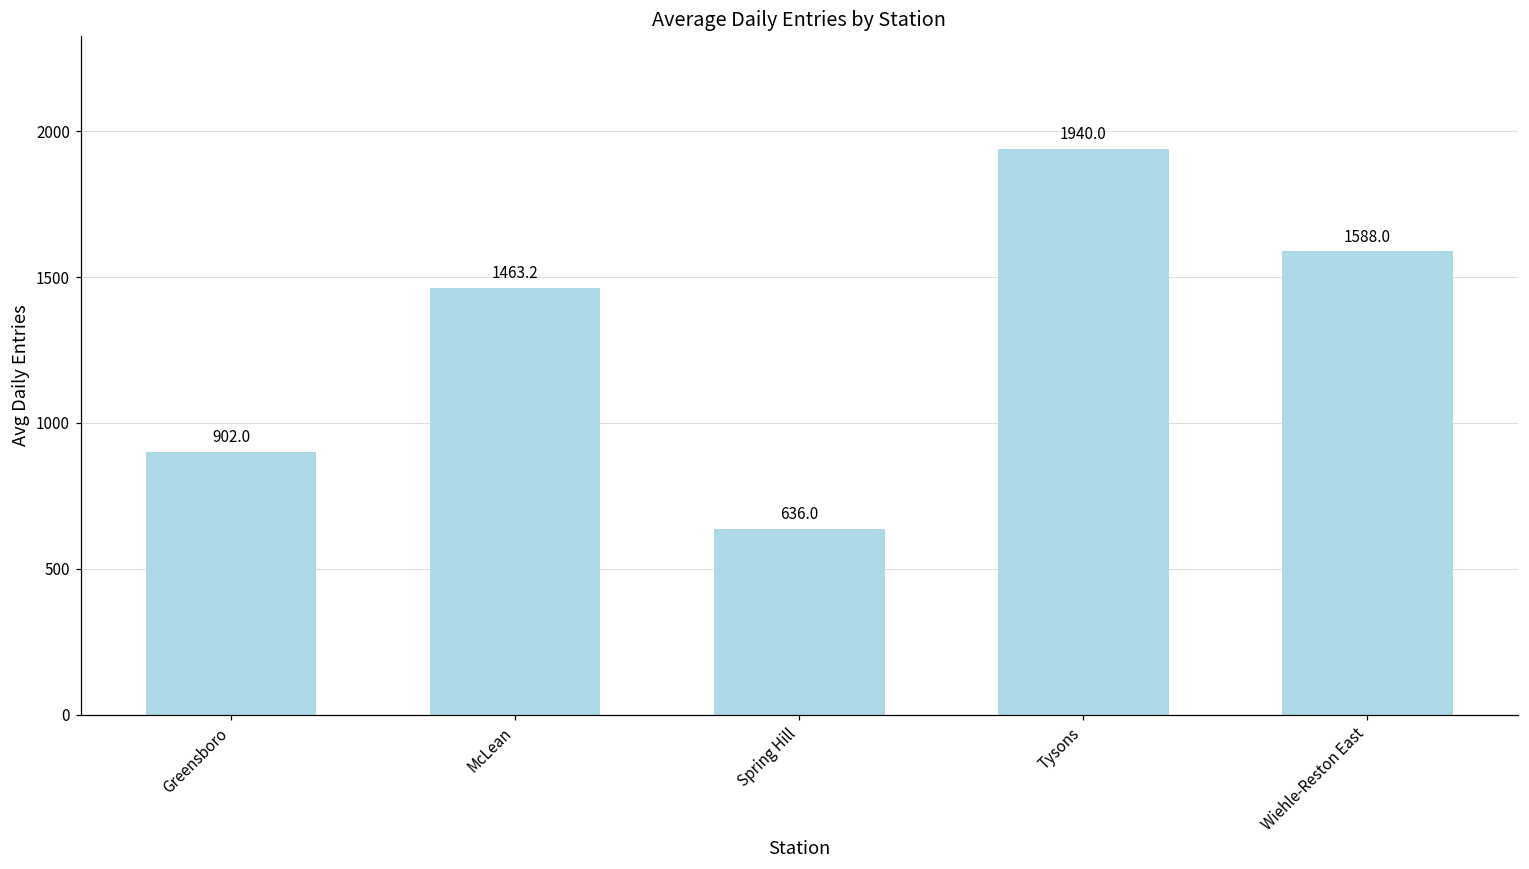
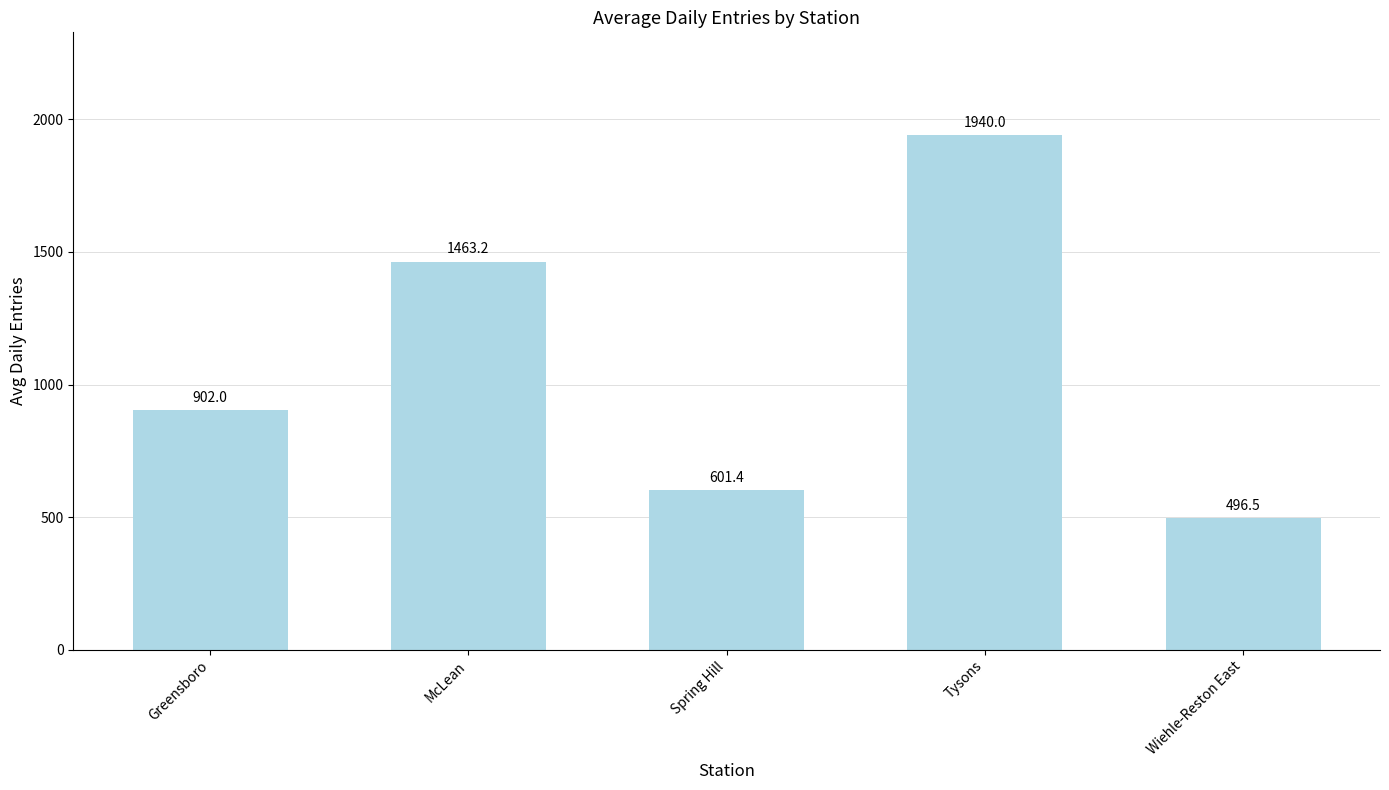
  {
    "Greensboro": 902.0,
    "McLean": 1463.2,
-   "Spring Hill": 636.0,
+   "Spring Hill": 601.4,
    "Tysons": 1940.0,
-   "Wiehle-Reston East": 1588.0
+   "Wiehle-Reston East": 496.5
  }
